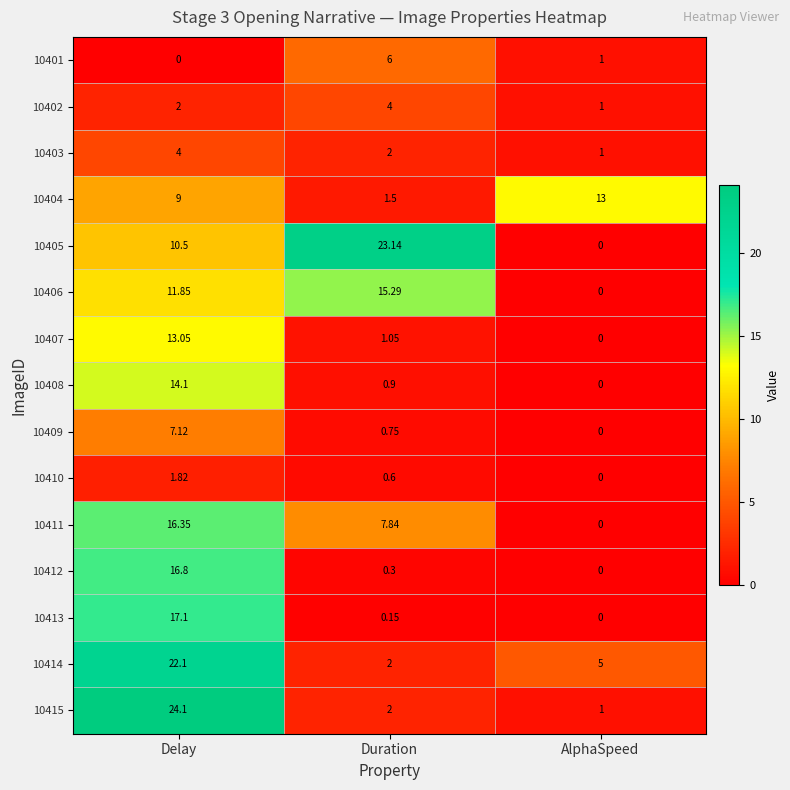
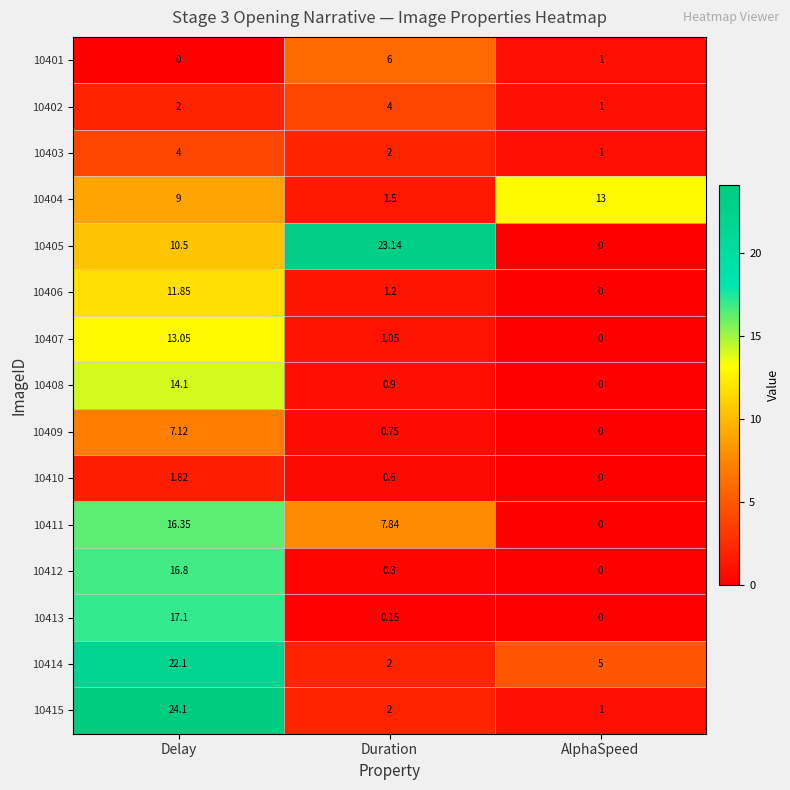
  {
    "10401": {
      "Delay": 0,
      "Duration": 6,
      "AlphaSpeed": 1
    },
    "10402": {
      "Delay": 2,
      "Duration": 4,
      "AlphaSpeed": 1
    },
    "10403": {
      "Delay": 4,
      "Duration": 2,
      "AlphaSpeed": 1
    },
    "10404": {
      "Delay": 9,
      "Duration": 1.5,
      "AlphaSpeed": 13
    },
    "10405": {
      "Delay": 10.5,
      "Duration": 23.14,
      "AlphaSpeed": 0
    },
    "10406": {
      "Delay": 11.85,
-     "Duration": 15.29,
+     "Duration": 1.2,
      "AlphaSpeed": 0
    },
    "10407": {
      "Delay": 13.05,
      "Duration": 1.05,
      "AlphaSpeed": 0
    },
    "10408": {
      "Delay": 14.1,
      "Duration": 0.9,
      "AlphaSpeed": 0
    },
    "10409": {
      "Delay": 7.12,
      "Duration": 0.75,
      "AlphaSpeed": 0
    },
    "10410": {
      "Delay": 1.82,
      "Duration": 0.6,
      "AlphaSpeed": 0
    },
    "10411": {
      "Delay": 16.35,
      "Duration": 7.84,
      "AlphaSpeed": 0
    },
    "10412": {
      "Delay": 16.8,
      "Duration": 0.3,
      "AlphaSpeed": 0
    },
    "10413": {
      "Delay": 17.1,
      "Duration": 0.15,
      "AlphaSpeed": 0
    },
    "10414": {
      "Delay": 22.1,
      "Duration": 2,
      "AlphaSpeed": 5
    },
    "10415": {
      "Delay": 24.1,
      "Duration": 2,
      "AlphaSpeed": 1
    }
  }
